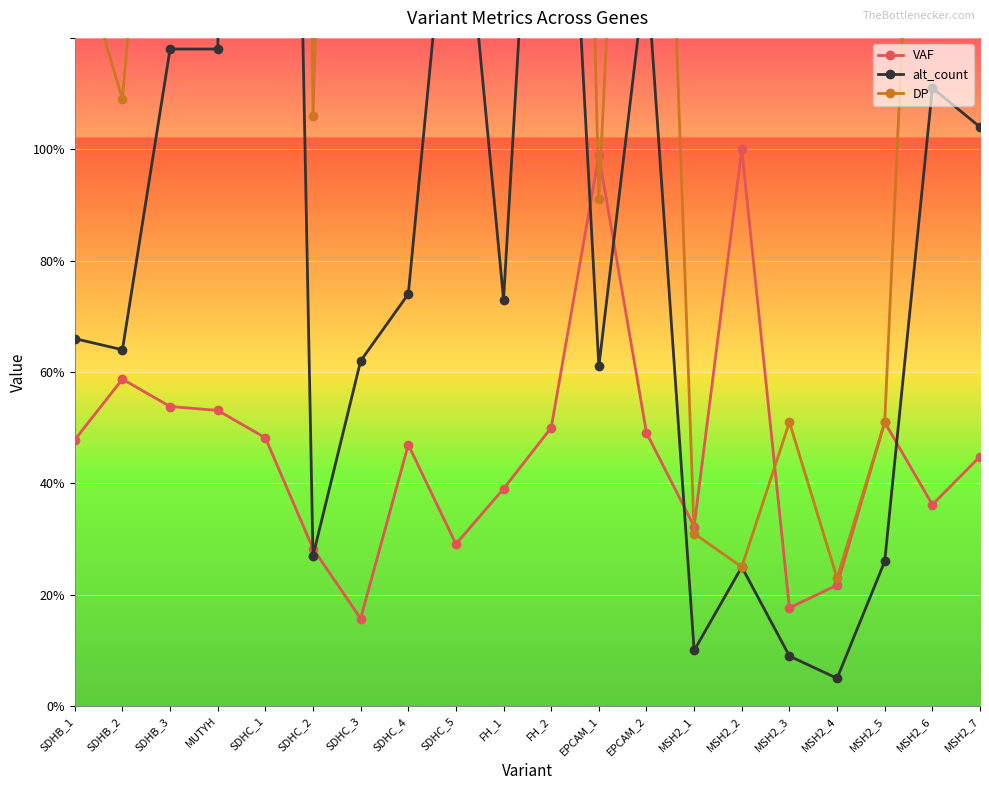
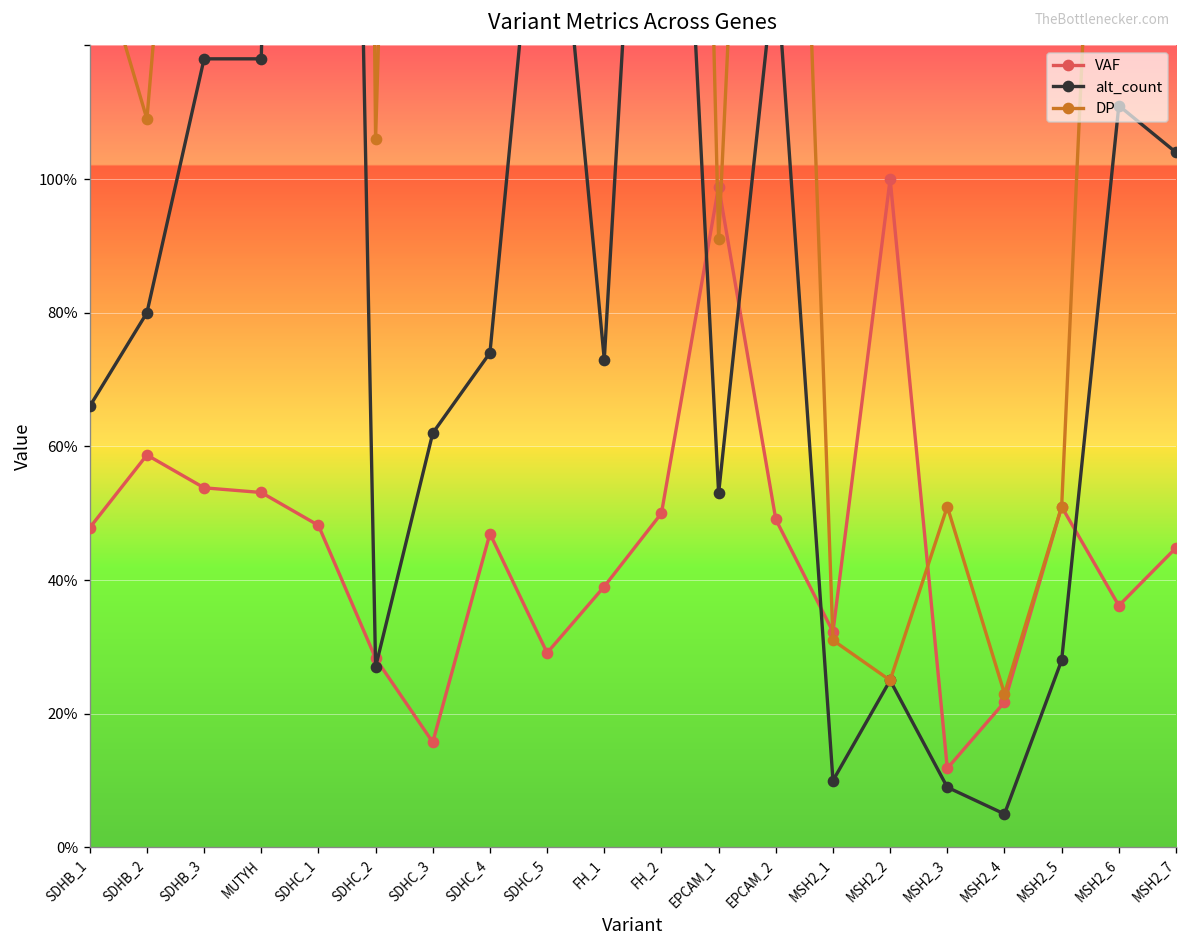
  {
    "VAF": {
      "SDHB_1": "48%",
      "SDHB_2": "59%",
      "SDHB_3": "54%",
      "MUTYH": "53%",
      "SDHC_1": "48%",
      "SDHC_2": "28%",
      "SDHC_3": "16%",
      "SDHC_4": "47%",
      "SDHC_5": "29%",
      "FH_1": "39%",
      "FH_2": "50%",
      "EPCAM_1": "99%",
      "EPCAM_2": "49%",
      "MSH2_1": "32%",
      "MSH2_2": "100%",
-     "MSH2_3": "18%",
+     "MSH2_3": "12%",
      "MSH2_4": "22%",
      "MSH2_6": "36%",
      "MSH2_7": "45%"
    },
    "alt_count": {
      "SDHB_1": "66%",
-     "SDHB_2": "64%",
+     "SDHB_2": "80%",
      "SDHB_3": "118%",
      "MUTYH": "118%",
      "SDHC_2": "27%",
      "SDHC_3": "62%",
      "SDHC_4": "74%",
      "FH_1": "73%",
-     "EPCAM_1": "61%",
+     "EPCAM_1": "53%",
      "MSH2_1": "10%",
      "MSH2_3": "9%",
      "MSH2_4": "5%",
-     "MSH2_5": "26%",
+     "MSH2_5": "28%",
      "MSH2_7": "104%"
    },
    "DP": {
      "SDHB_2": "109%",
      "SDHC_2": "106%",
      "EPCAM_1": "91%",
      "MSH2_1": "31%",
      "MSH2_3": "51%",
      "MSH2_4": "23%"
    }
  }
